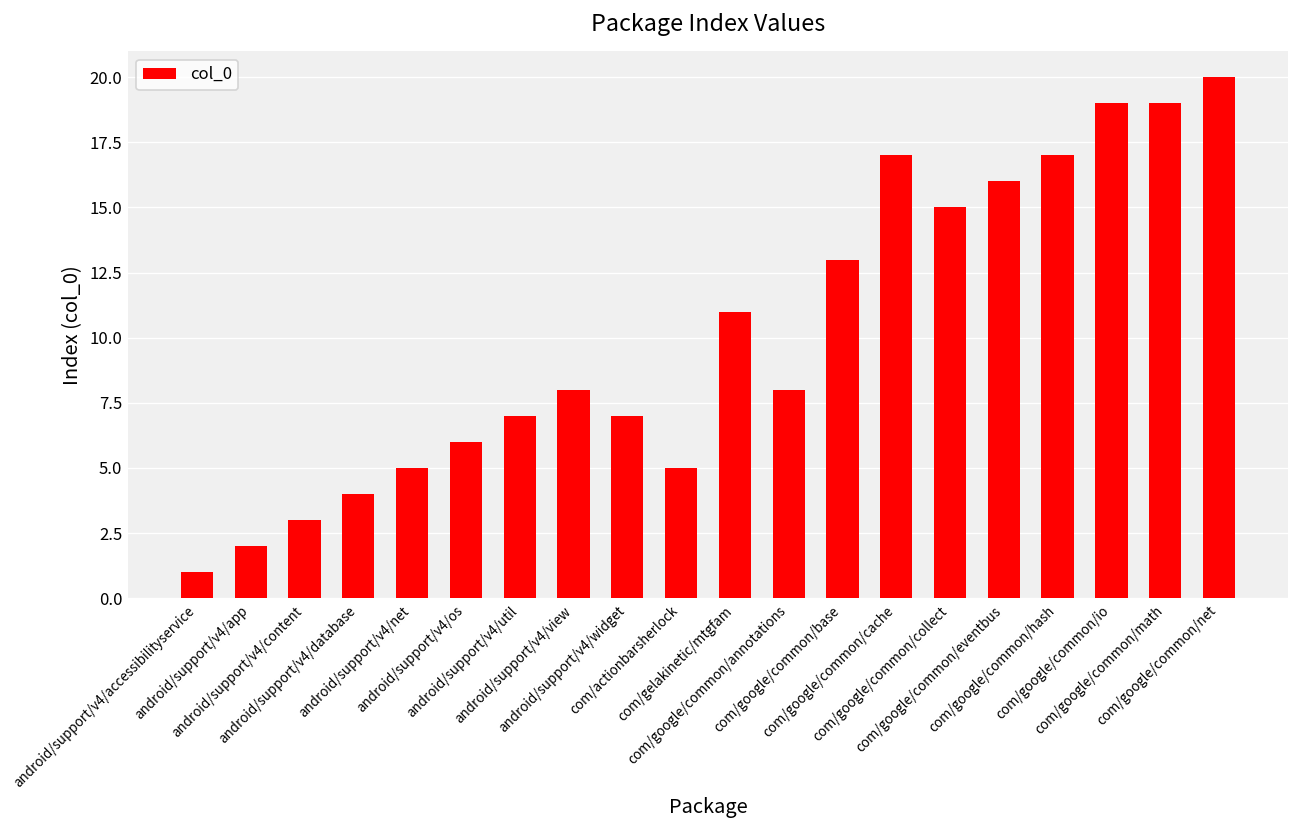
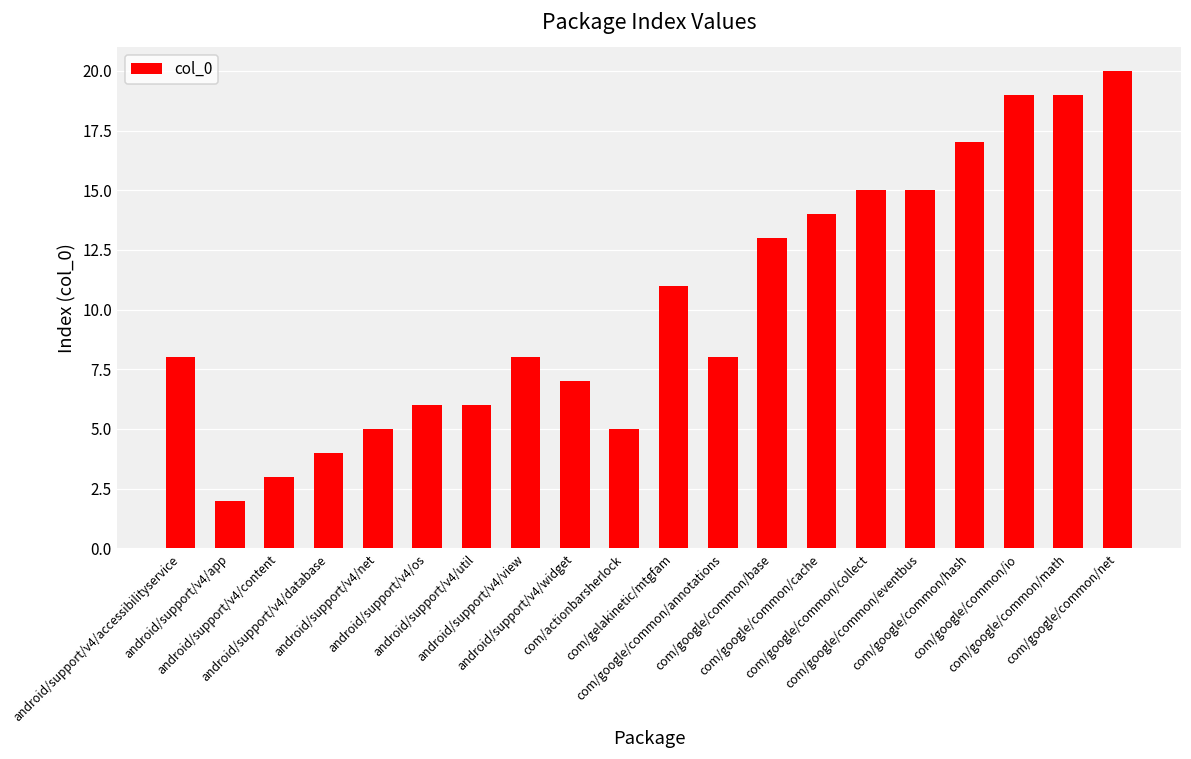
  {
-   "android/support/v4/accessibilityservice": 1,
+   "android/support/v4/accessibilityservice": 8,
    "android/support/v4/app": 2,
    "android/support/v4/content": 3,
    "android/support/v4/database": 4,
    "android/support/v4/net": 5,
    "android/support/v4/os": 6,
-   "android/support/v4/util": 7,
+   "android/support/v4/util": 6,
    "android/support/v4/view": 8,
    "android/support/v4/widget": 7,
    "com/actionbarsherlock": 5,
    "com/gelakinetic/mtgfam": 11,
    "com/google/common/annotations": 8,
    "com/google/common/base": 13,
-   "com/google/common/cache": 17,
+   "com/google/common/cache": 14,
    "com/google/common/collect": 15,
-   "com/google/common/eventbus": 16,
+   "com/google/common/eventbus": 15,
    "com/google/common/hash": 17,
    "com/google/common/io": 19,
    "com/google/common/math": 19,
    "com/google/common/net": 20
  }
